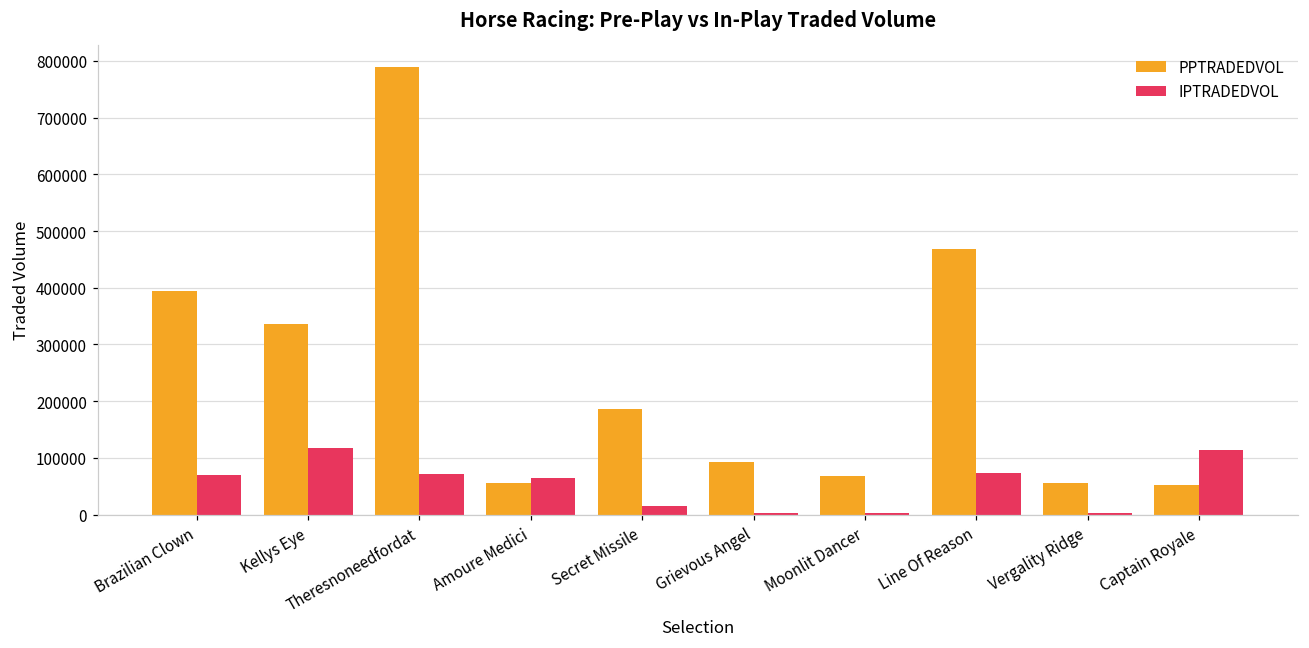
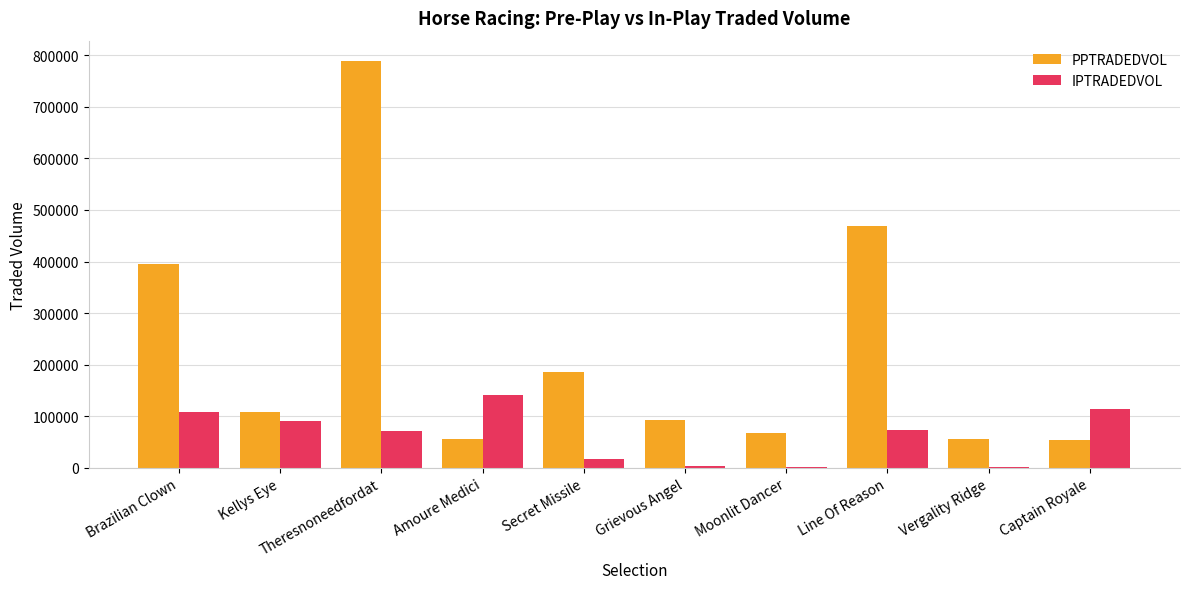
  {
    "PPTRADEDVOL": {
      "Brazilian Clown": 390000,
-     "Kellys Eye": 340000,
+     "Kellys Eye": 110000,
      "Theresnoneedfordat": 790000,
      "Amoure Medici": 50000,
      "Secret Missile": 190000,
      "Grievous Angel": 90000,
      "Moonlit Dancer": 70000,
      "Line Of Reason": 470000,
      "Vergality Ridge": 60000,
      "Captain Royale": 50000
    },
    "IPTRADEDVOL": {
-     "Brazilian Clown": 70000,
-     "Kellys Eye": 120000,
+     "Brazilian Clown": 110000,
+     "Kellys Eye": 90000,
      "Theresnoneedfordat": 70000,
-     "Amoure Medici": 60000,
+     "Amoure Medici": 140000,
      "Secret Missile": 20000,
      "Line Of Reason": 70000,
      "Captain Royale": 110000
    }
  }
